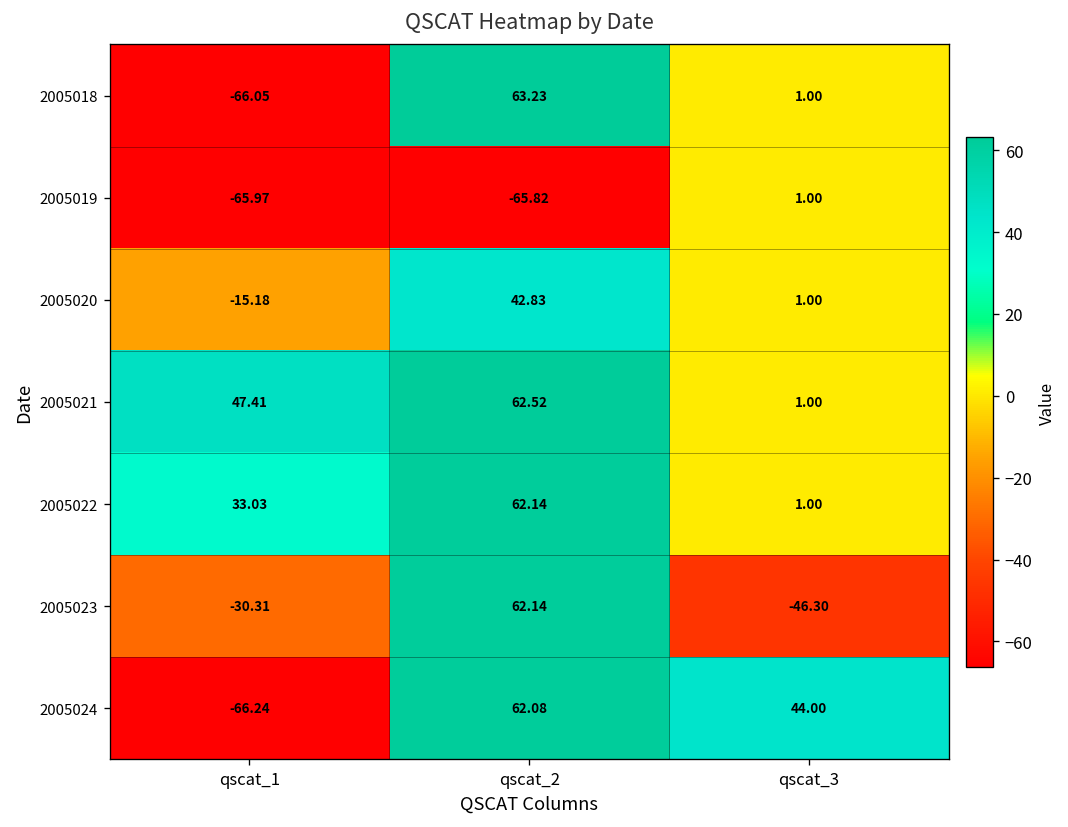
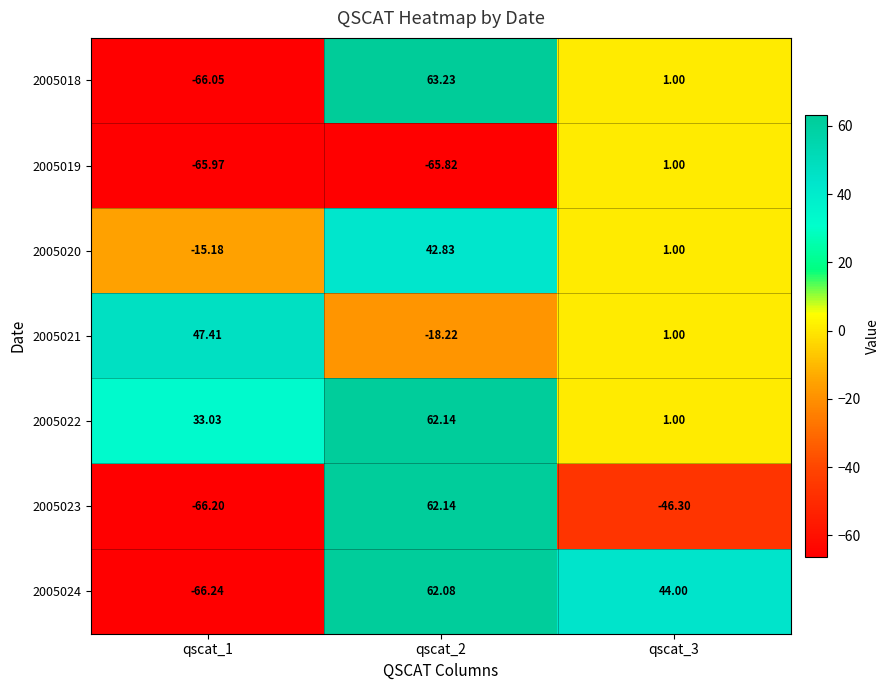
  {
    "2005018": {
      "qscat_1": -66.05,
      "qscat_2": 63.23,
      "qscat_3": 1.00
    },
    "2005019": {
      "qscat_1": -65.97,
      "qscat_2": -65.82,
      "qscat_3": 1.00
    },
    "2005020": {
      "qscat_1": -15.18,
      "qscat_2": 42.83,
      "qscat_3": 1.00
    },
    "2005021": {
      "qscat_1": 47.41,
-     "qscat_2": 62.52,
+     "qscat_2": -18.22,
      "qscat_3": 1.00
    },
    "2005022": {
      "qscat_1": 33.03,
      "qscat_2": 62.14,
      "qscat_3": 1.00
    },
    "2005023": {
-     "qscat_1": -30.31,
+     "qscat_1": -66.20,
      "qscat_2": 62.14,
      "qscat_3": -46.30
    },
    "2005024": {
      "qscat_1": -66.24,
      "qscat_2": 62.08,
      "qscat_3": 44.00
    }
  }
